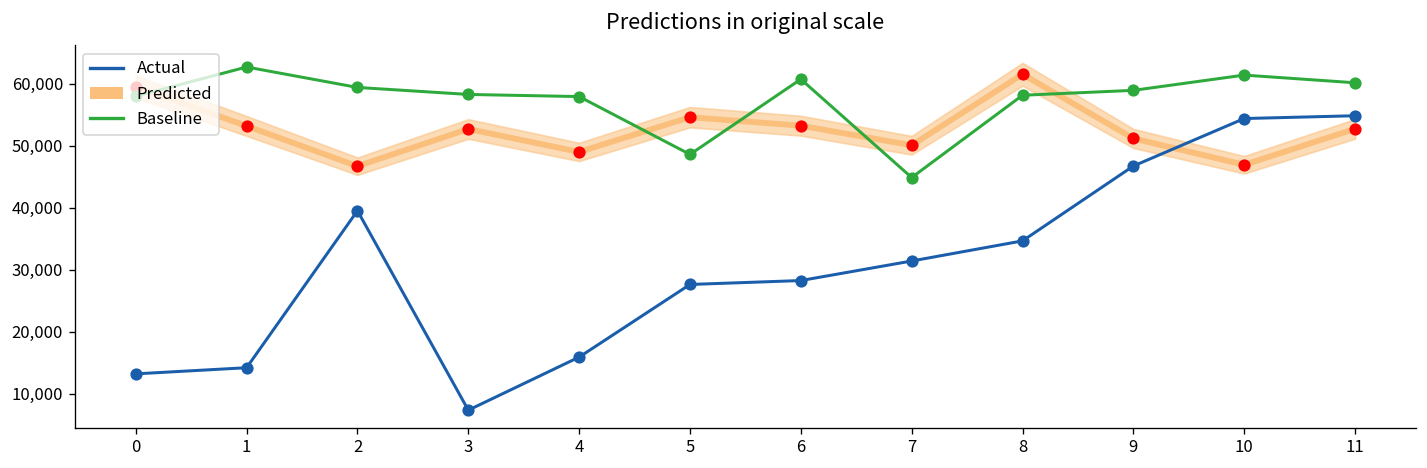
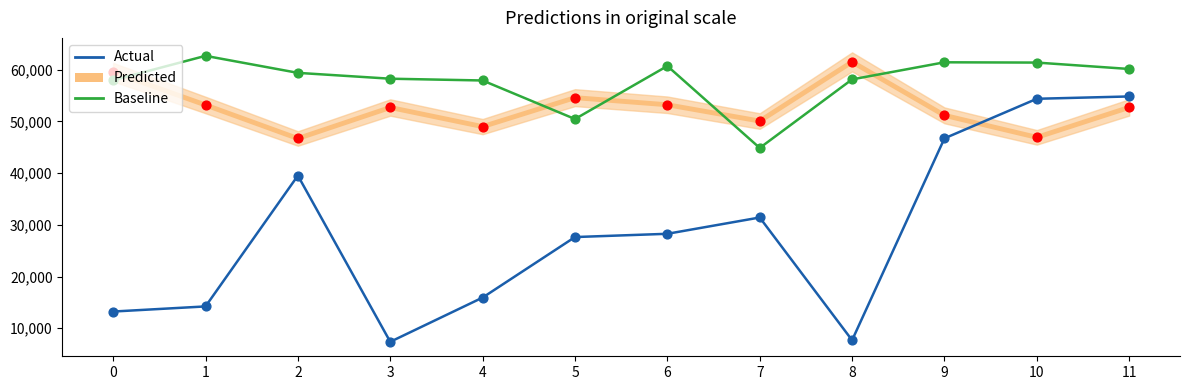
  {
    "Actual": {
      "0": "13,000",
      "1": "14,000",
      "2": "40,000",
      "3": "7,000",
      "4": "16,000",
      "5": "28,000",
      "6": "28,000",
      "7": "31,000",
-     "8": "35,000",
+     "8": "8,000",
      "9": "47,000",
      "10": "54,000",
      "11": "55,000"
    },
    "Baseline": {
      "1": "63,000",
      "2": "59,000",
      "3": "58,000",
      "4": "58,000",
-     "5": "49,000",
+     "5": "50,000",
      "6": "61,000",
      "7": "45,000",
      "8": "58,000",
-     "9": "59,000",
+     "9": "61,000",
      "10": "61,000",
      "11": "60,000"
    }
  }
